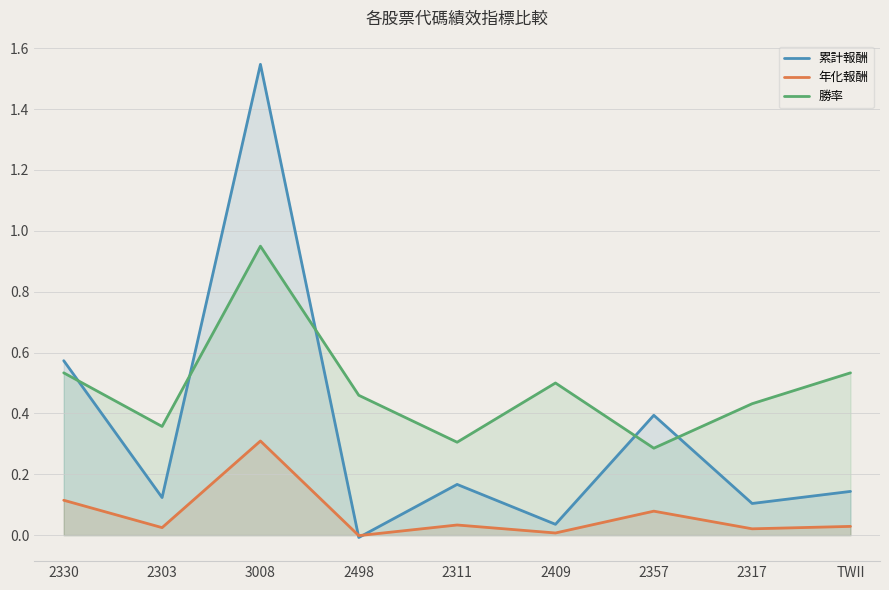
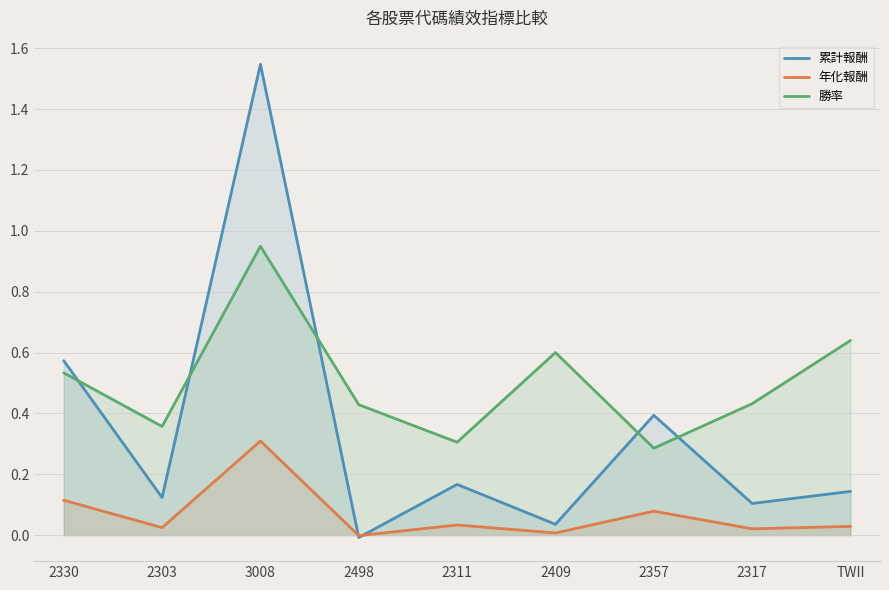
  {
    "勝率": {
      "2330": 0.53,
      "2303": 0.36,
      "3008": 0.95,
-     "2498": 0.46,
+     "2498": 0.43,
      "2311": 0.31,
-     "2409": 0.5,
+     "2409": 0.6,
      "2357": 0.29,
      "2317": 0.43,
-     "TWII": 0.53
+     "TWII": 0.64
    }
  }
